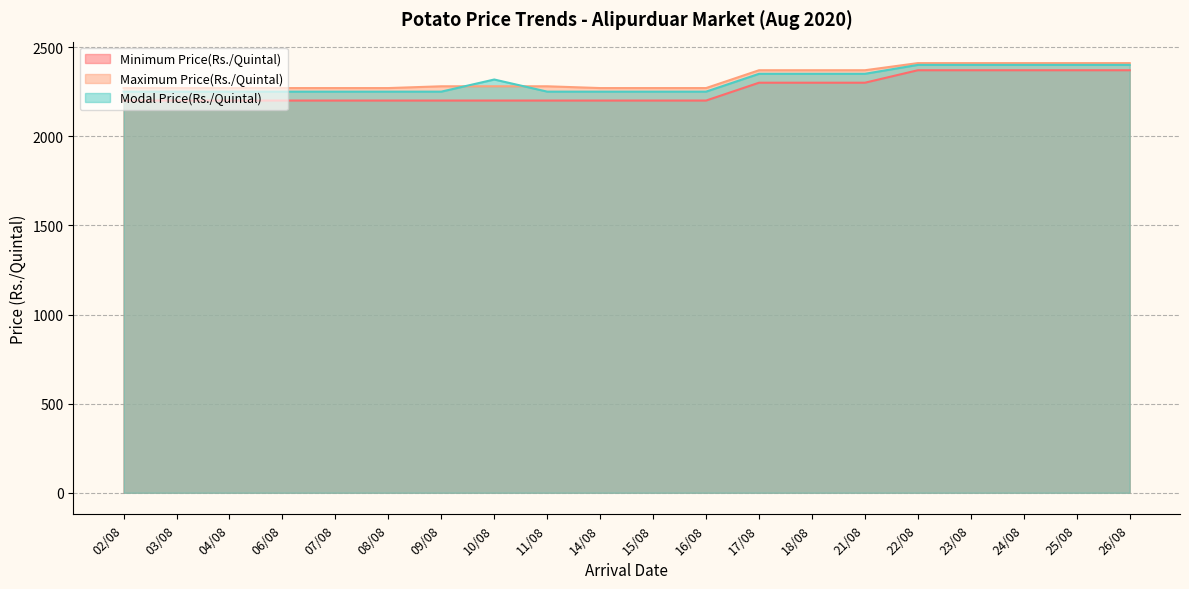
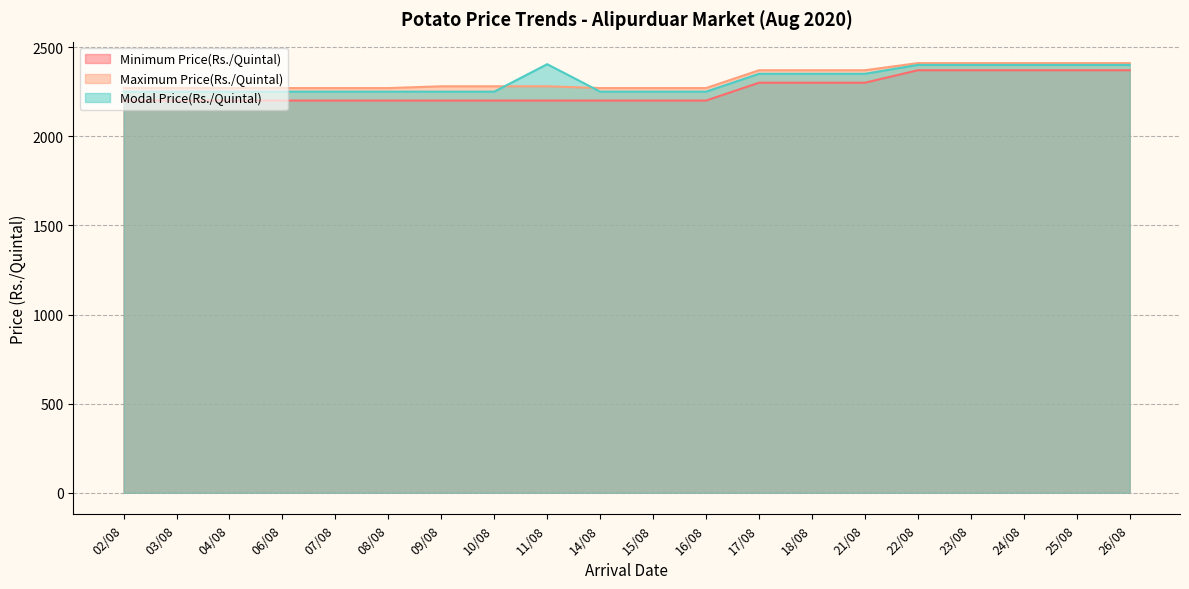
  {
    "Modal Price(Rs./Quintal)": {
      "07/08": 2250,
      "08/08": 2250,
      "09/08": 2250,
-     "10/08": 2320,
-     "11/08": 2250,
+     "10/08": 2250,
+     "11/08": 2400,
      "14/08": 2250,
      "15/08": 2250,
      "16/08": 2250,
      "17/08": 2350,
      "18/08": 2350,
      "21/08": 2350
    }
  }
